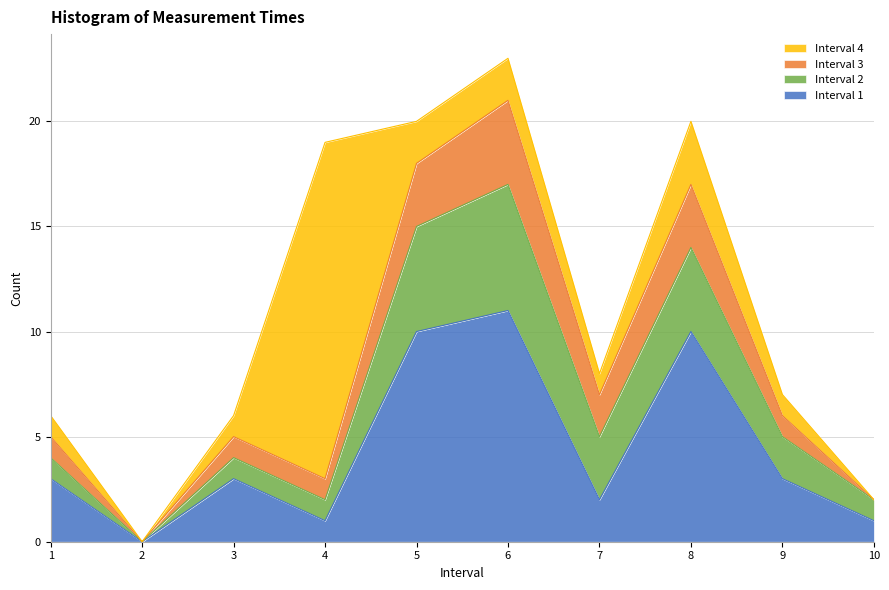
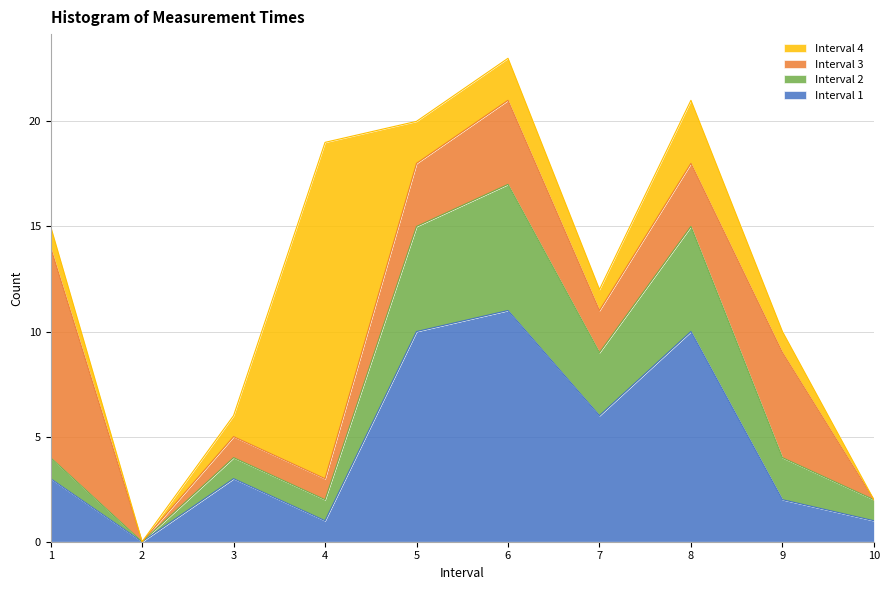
  {
    "Interval 1": {
      "1": 3,
      "3": 3,
      "4": 1,
      "5": 10,
      "6": 11,
-     "7": 2,
+     "7": 6,
      "8": 10,
-     "9": 3,
+     "9": 2,
      "10": 1
    },
    "Interval 2": {
      "1": 1,
      "3": 1,
      "4": 1,
      "5": 5,
      "6": 6,
      "7": 3,
-     "8": 4,
+     "8": 5,
      "9": 2
    },
    "Interval 3": {
-     "1": 1,
+     "1": 10,
      "3": 1,
      "4": 1,
      "5": 3,
      "6": 4,
      "7": 2,
      "8": 3,
-     "9": 1
+     "9": 5
    },
    "Interval 4": {
      "1": 1,
      "3": 1,
      "4": 16,
      "5": 2,
      "6": 2,
      "7": 1,
      "8": 3,
      "9": 1
    }
  }
